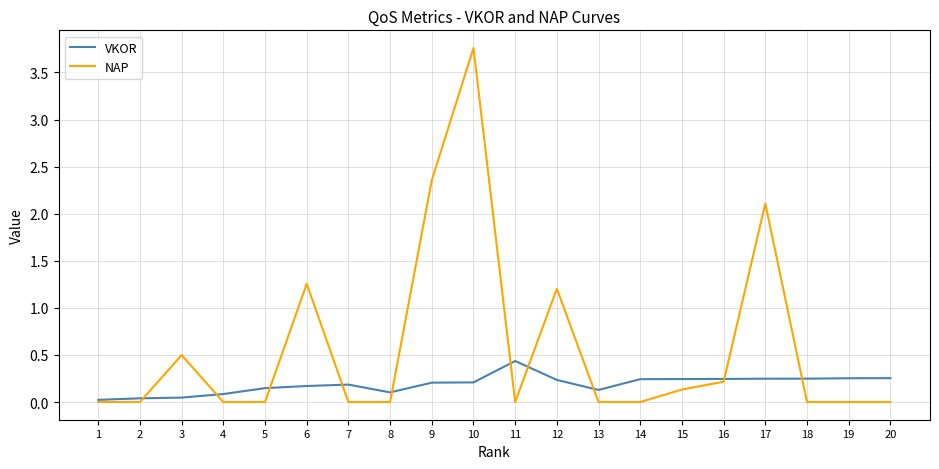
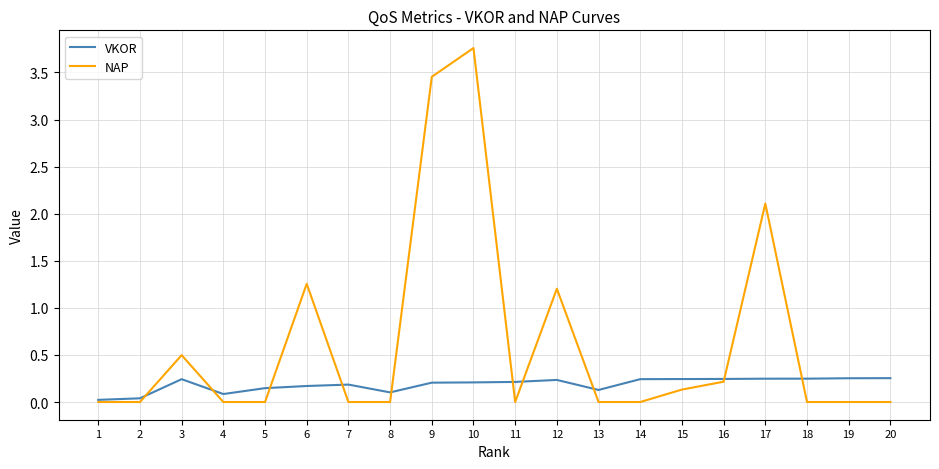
  {
    "VKOR": {
      "2": 0.0,
-     "3": 0.0,
+     "3": 0.2,
      "4": 0.1,
      "5": 0.1,
      "6": 0.2,
      "7": 0.2,
      "8": 0.1,
      "9": 0.2,
      "10": 0.2,
-     "11": 0.4,
+     "11": 0.2,
      "12": 0.2,
      "13": 0.1,
      "14": 0.2,
      "15": 0.2,
      "16": 0.2,
      "17": 0.2,
      "18": 0.2,
      "19": 0.3,
      "20": 0.3
    },
    "NAP": {
      "2": 0.0,
      "3": 0.5,
      "4": 0.0,
      "5": 0.0,
      "6": 1.3,
      "7": 0.0,
      "8": 0.0,
-     "9": 2.4,
+     "9": 3.5,
      "10": 3.8,
      "11": 0.0,
      "12": 1.2,
      "13": 0.0,
      "14": 0.0,
      "15": 0.1,
      "16": 0.2,
      "17": 2.1,
      "18": 0.0,
      "19": 0.0,
      "20": 0.0
    }
  }
